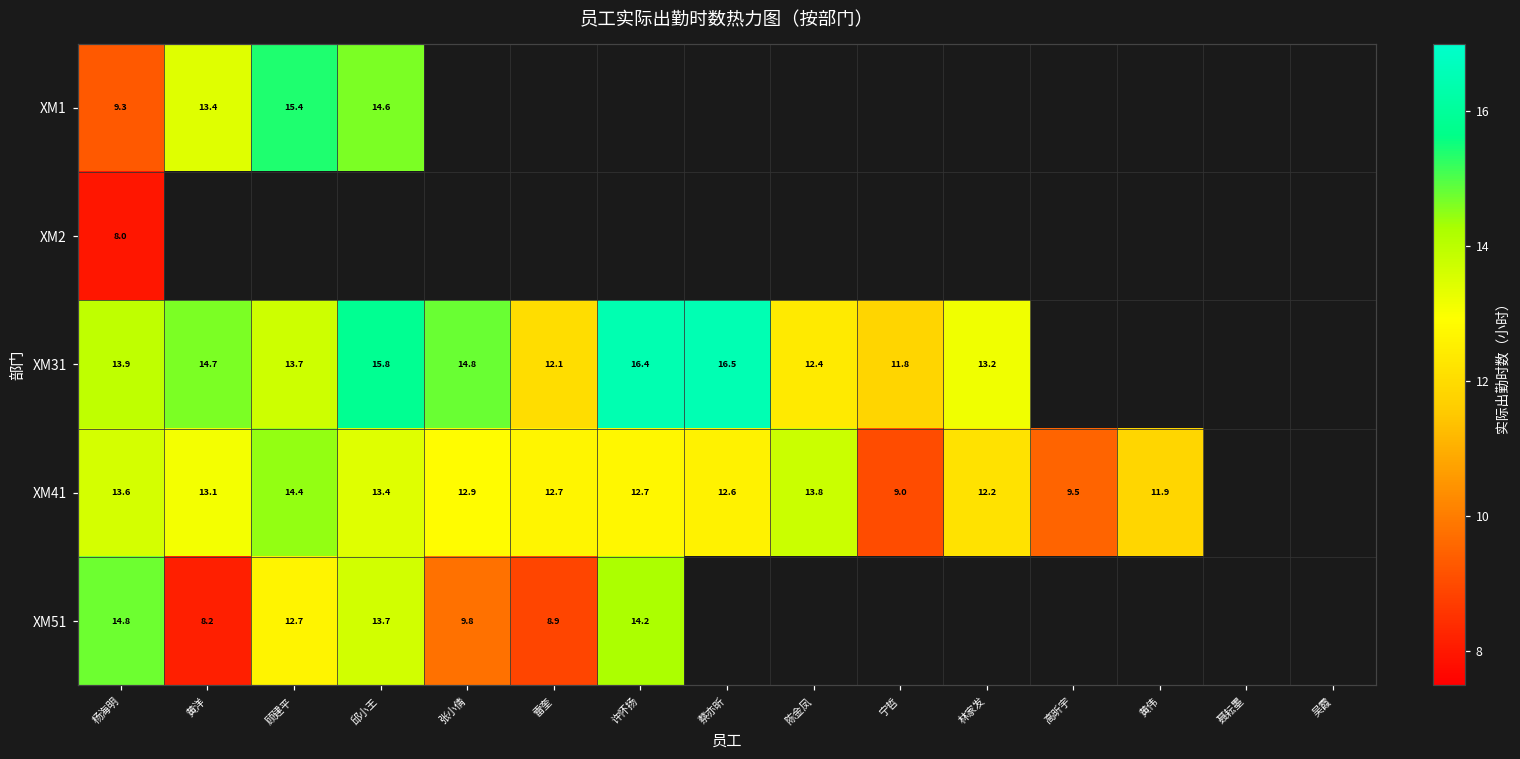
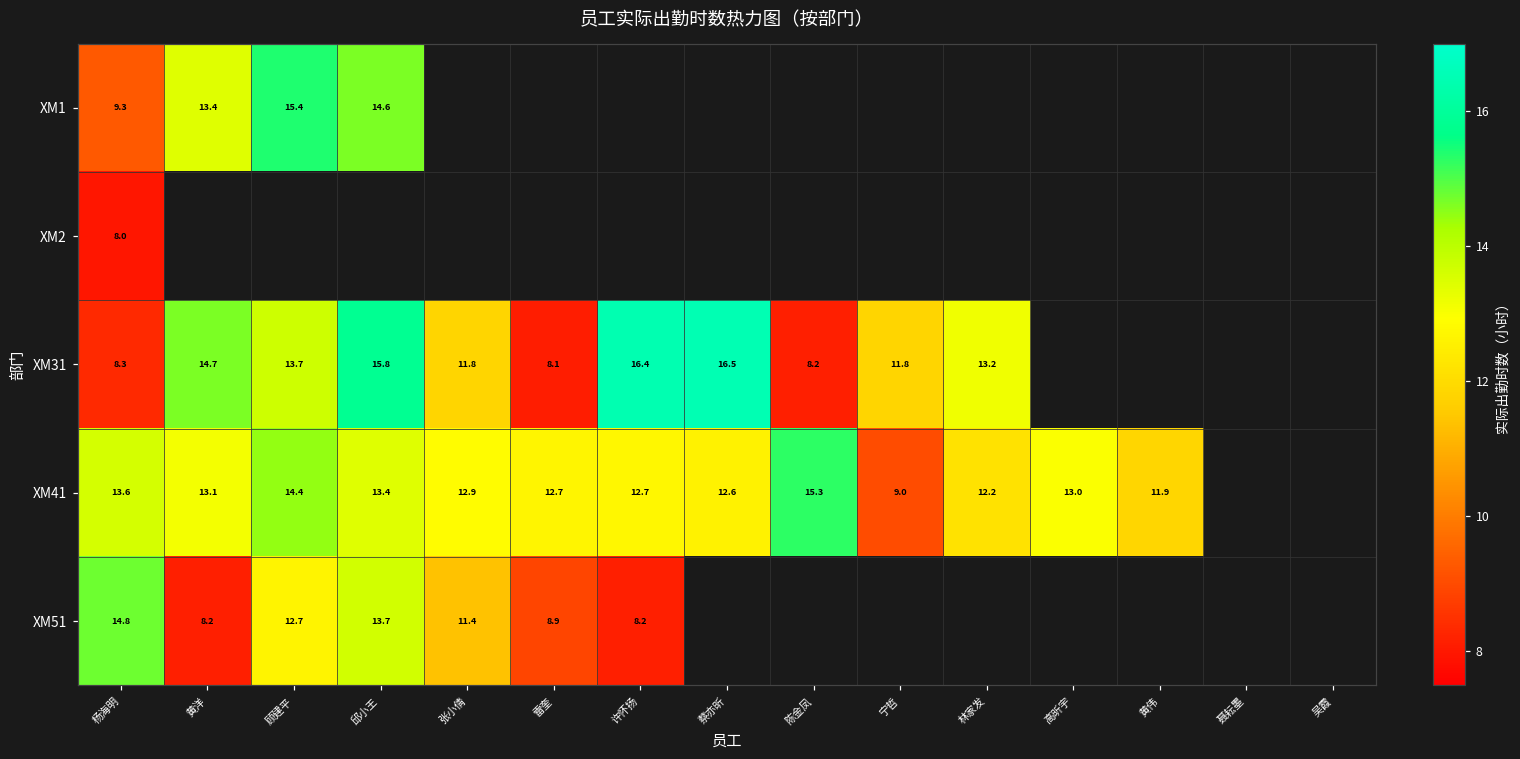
  {
    "XM1": {
      "杨海明": 9.3,
      "黄洋": 13.4,
      "顾建平": 15.4,
      "邱小王": 14.6
    },
    "XM2": {
      "杨海明": 8.0
    },
    "XM31": {
-     "杨海明": 13.9,
+     "杨海明": 8.3,
      "黄洋": 14.7,
      "顾建平": 13.7,
      "邱小王": 15.8,
-     "张小倩": 14.8,
-     "雷奎": 12.1,
+     "张小倩": 11.8,
+     "雷奎": 8.1,
      "许怀扬": 16.4,
      "蔡亦昕": 16.5,
-     "陈金凤": 12.4,
+     "陈金凤": 8.2,
      "宁哲": 11.8,
      "林家发": 13.2
    },
    "XM41": {
      "杨海明": 13.6,
      "黄洋": 13.1,
      "顾建平": 14.4,
      "邱小王": 13.4,
      "张小倩": 12.9,
      "雷奎": 12.7,
      "许怀扬": 12.7,
      "蔡亦昕": 12.6,
-     "陈金凤": 13.8,
+     "陈金凤": 15.3,
      "宁哲": 9.0,
      "林家发": 12.2,
-     "高昕宇": 9.5,
+     "高昕宇": 13.0,
      "黄伟": 11.9
    },
    "XM51": {
      "杨海明": 14.8,
      "黄洋": 8.2,
      "顾建平": 12.7,
      "邱小王": 13.7,
-     "张小倩": 9.8,
+     "张小倩": 11.4,
      "雷奎": 8.9,
-     "许怀扬": 14.2
+     "许怀扬": 8.2
    }
  }
